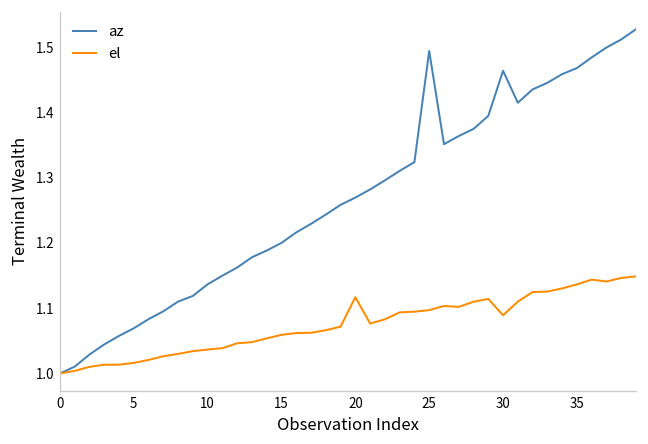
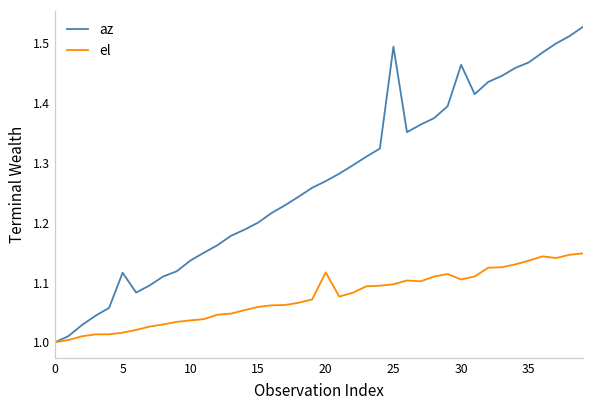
  {
    "az": {
-     "5": 1.07,
+     "5": 1.12,
      "10": 1.14,
      "15": 1.20,
      "20": 1.27,
      "25": 1.49,
      "30": 1.46,
      "35": 1.47
    },
    "el": {
      "5": 1.02,
      "10": 1.04,
      "15": 1.06,
      "20": 1.12,
      "25": 1.10,
-     "30": 1.09,
+     "30": 1.11,
      "35": 1.14
    }
  }
